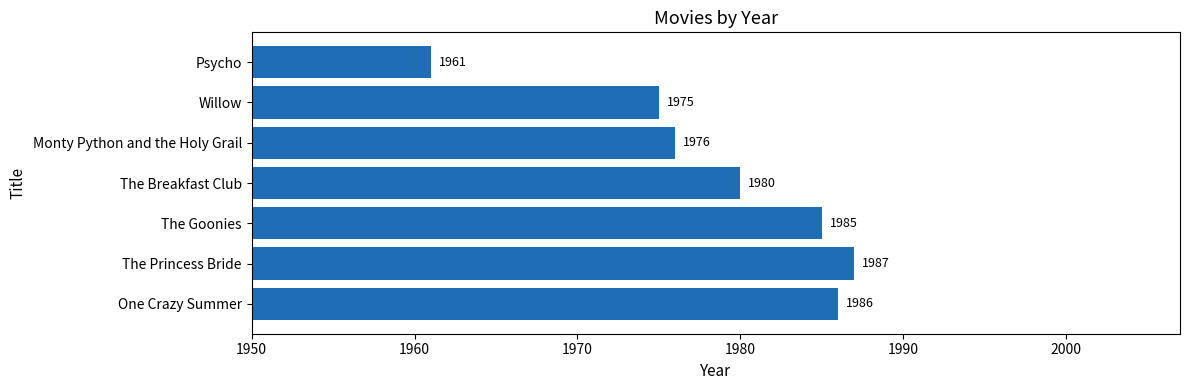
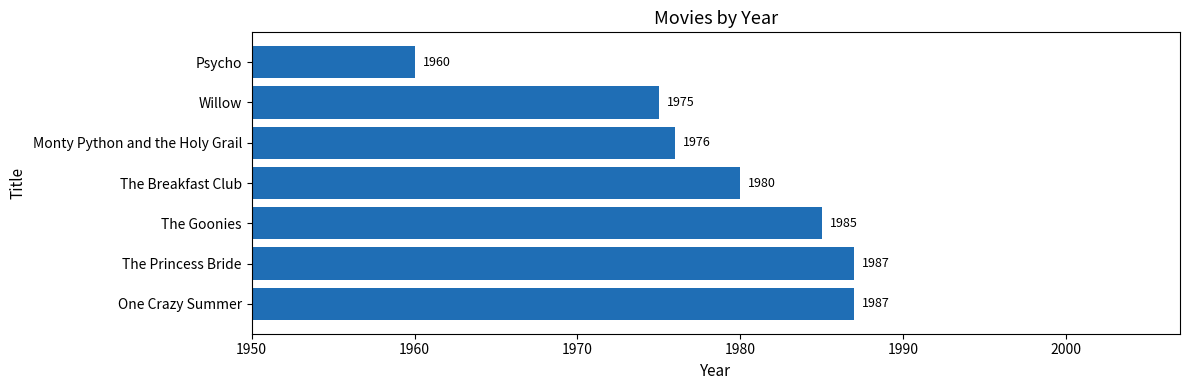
  {
-   "Psycho": 1961,
+   "Psycho": 1960,
    "Willow": 1975,
    "Monty Python and the Holy Grail": 1976,
    "The Breakfast Club": 1980,
    "The Goonies": 1985,
    "The Princess Bride": 1987,
-   "One Crazy Summer": 1986
+   "One Crazy Summer": 1987
  }
